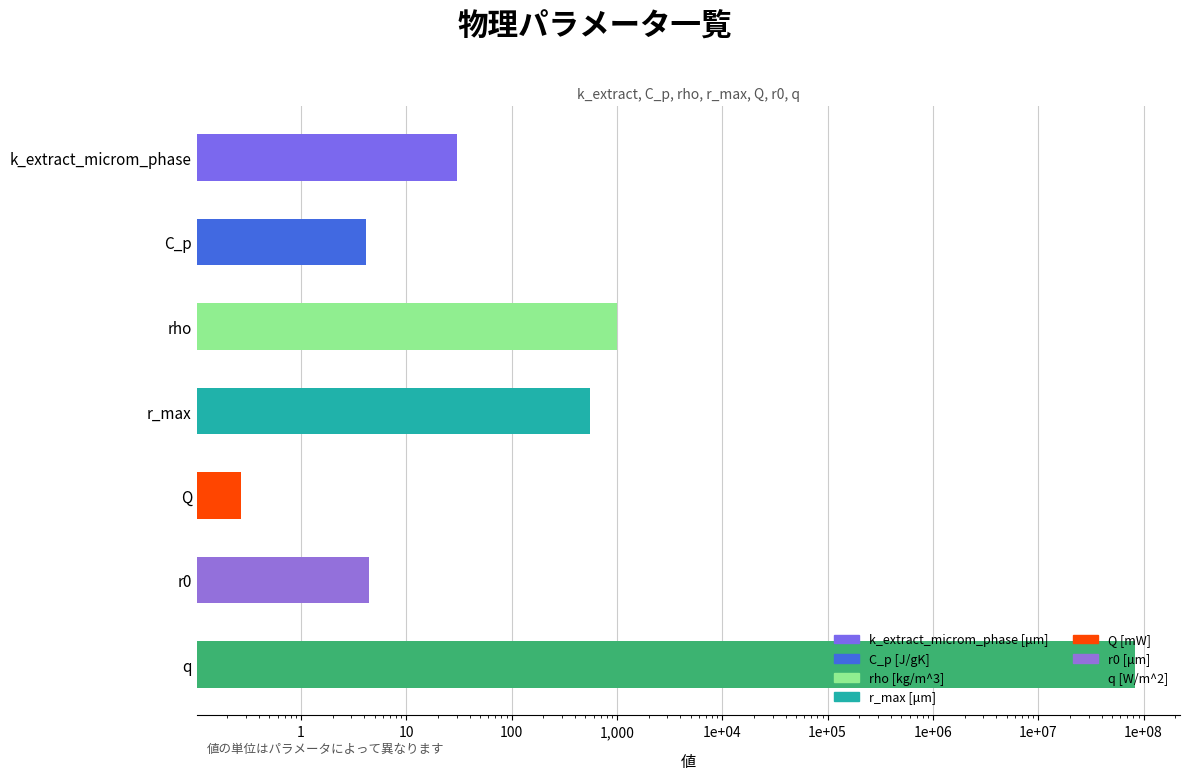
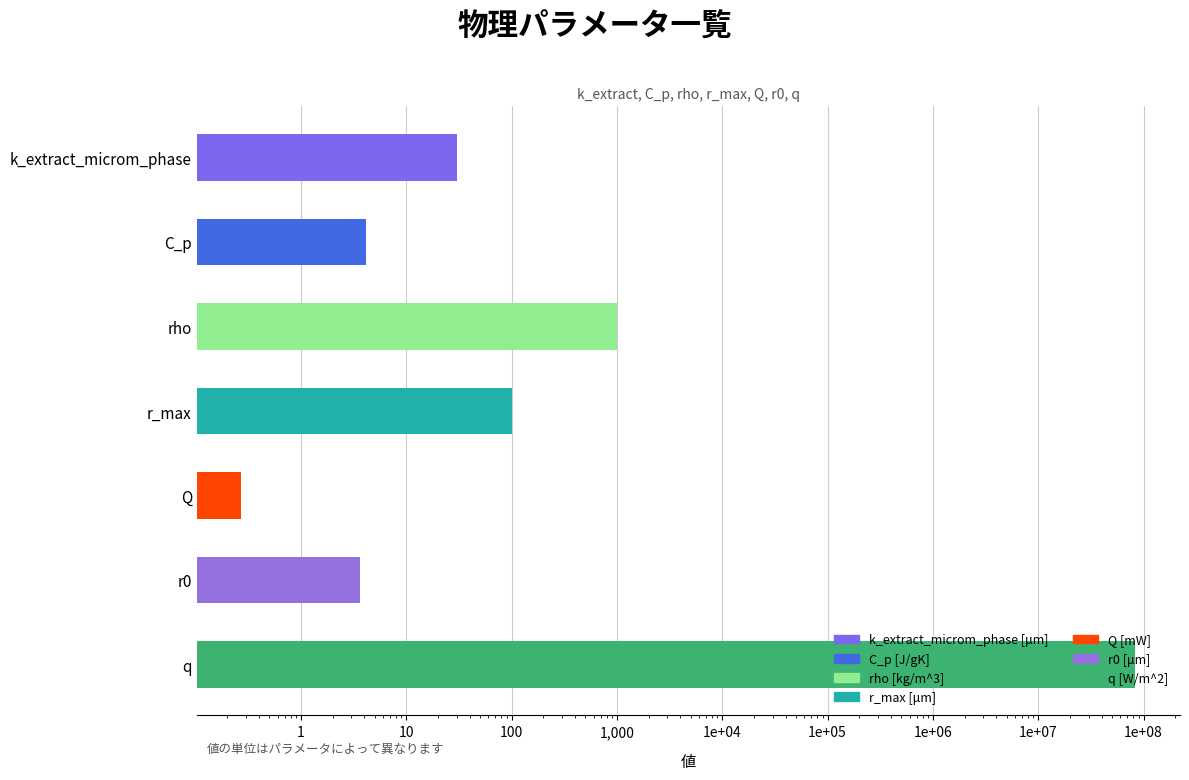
  {
    "k_extract_microm_phase": "30",
    "C_p": "4.2",
    "rho": "1,000",
-   "r_max": "600",
+   "r_max": "100",
    "Q": "0.27",
-   "r0": "4.4",
+   "r0": "3.6",
    "q": "80,000,000"
  }
